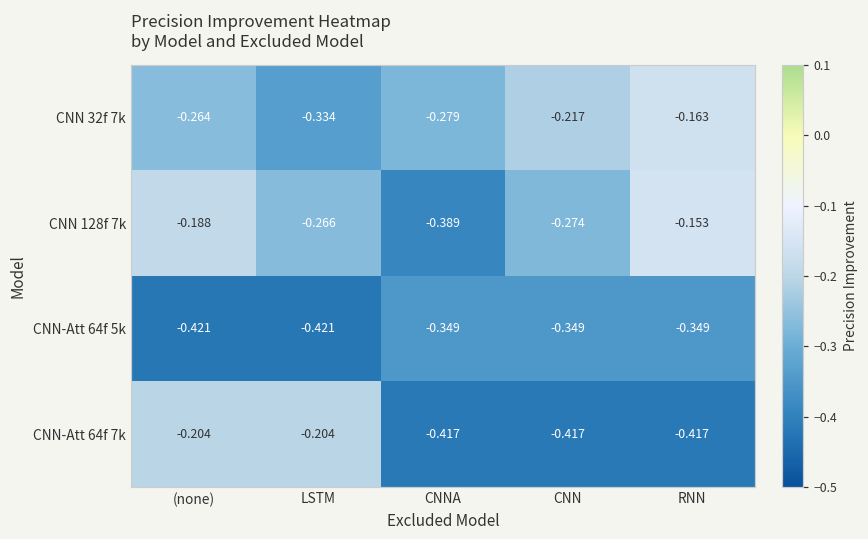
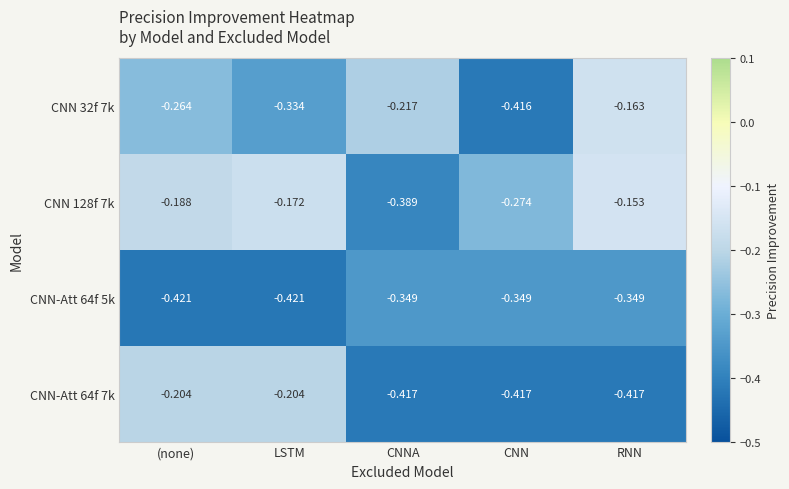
  {
    "CNN 32f 7k": {
      "(none)": -0.264,
      "LSTM": -0.334,
-     "CNNA": -0.279,
-     "CNN": -0.217,
+     "CNNA": -0.217,
+     "CNN": -0.416,
      "RNN": -0.163
    },
    "CNN 128f 7k": {
      "(none)": -0.188,
-     "LSTM": -0.266,
+     "LSTM": -0.172,
      "CNNA": -0.389,
      "CNN": -0.274,
      "RNN": -0.153
    },
    "CNN-Att 64f 5k": {
      "(none)": -0.421,
      "LSTM": -0.421,
      "CNNA": -0.349,
      "CNN": -0.349,
      "RNN": -0.349
    },
    "CNN-Att 64f 7k": {
      "(none)": -0.204,
      "LSTM": -0.204,
      "CNNA": -0.417,
      "CNN": -0.417,
      "RNN": -0.417
    }
  }
